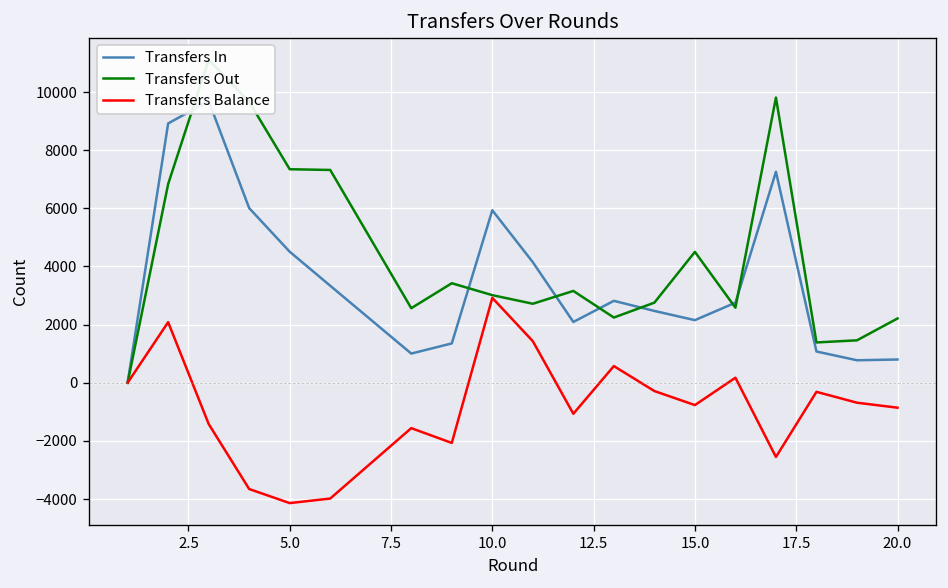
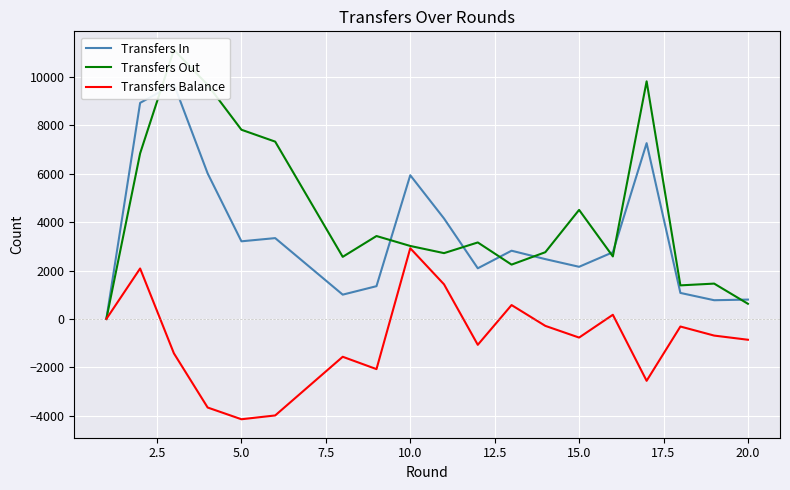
  {
    "Transfers In": {
-     "5.0": 4500,
+     "5.0": 3200,
      "10.0": 5900,
      "15.0": 2200,
      "20.0": 800
    },
    "Transfers Out": {
-     "5.0": 7300,
+     "5.0": 7800,
      "15.0": 4500,
-     "20.0": 2200
+     "20.0": 600
    },
    "Transfers Balance": {
      "5.0": -4100,
      "15.0": -800,
      "20.0": -900
    }
  }
